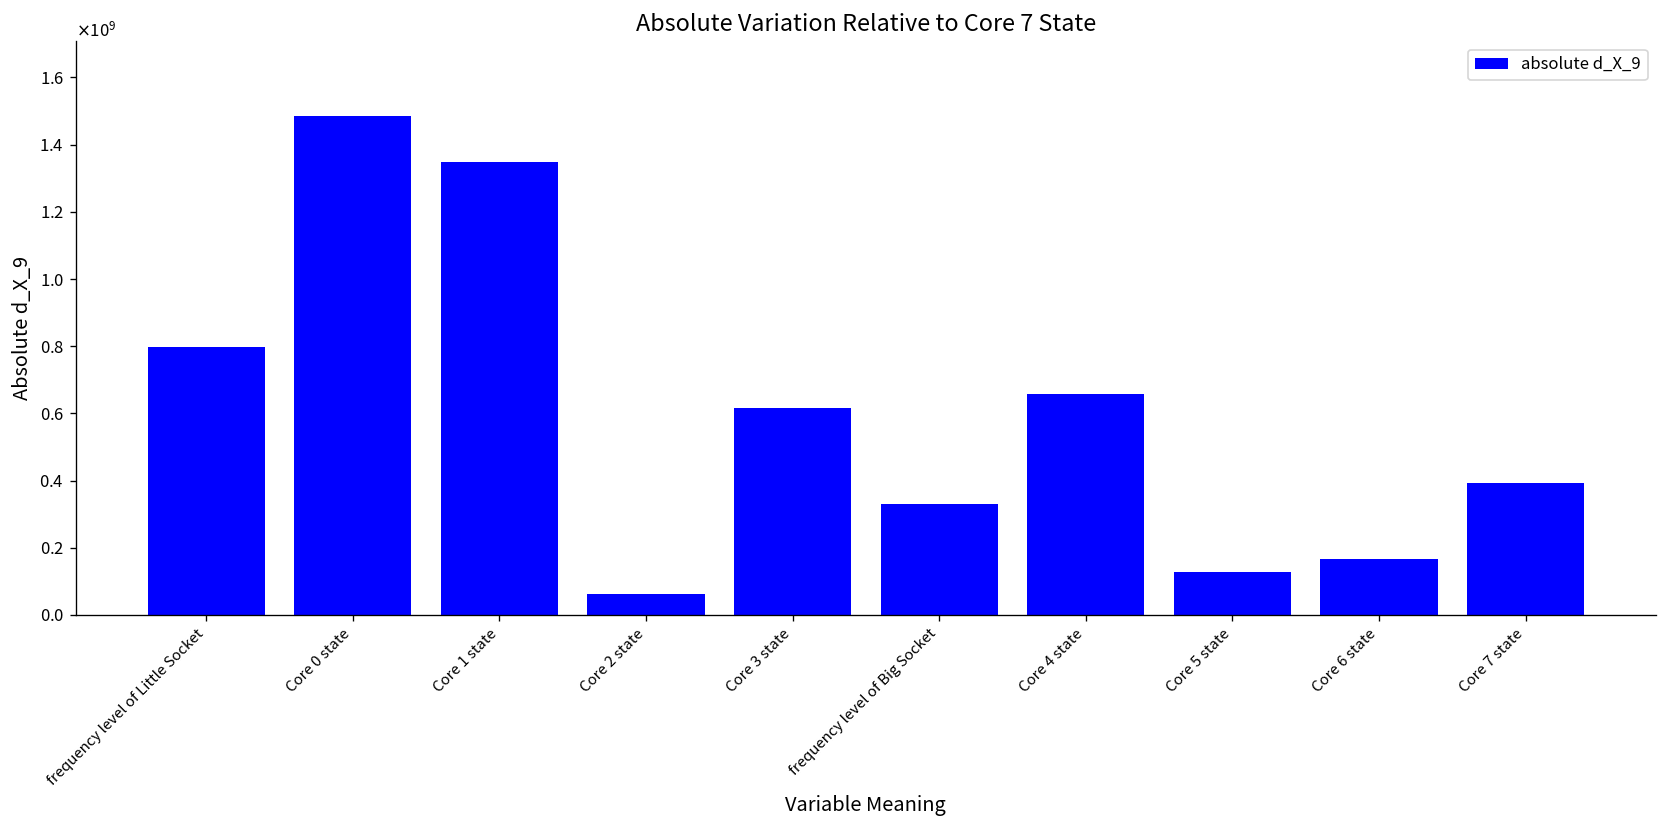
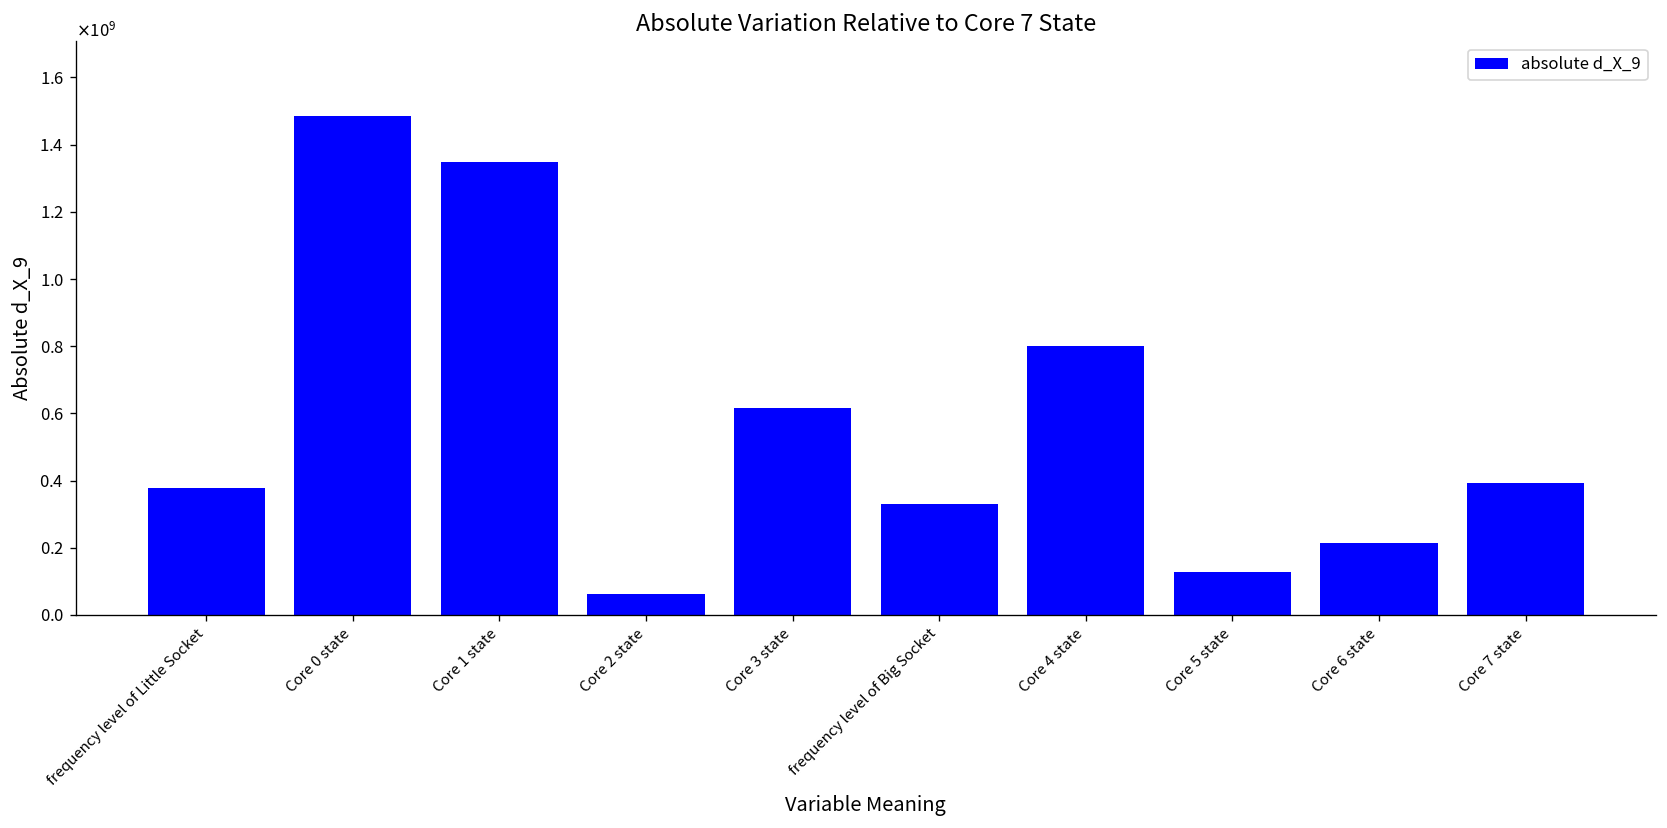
  {
-   "frequency level of Little Socket": 800000000,
+   "frequency level of Little Socket": 380000000,
    "Core 0 state": 1490000000,
    "Core 1 state": 1350000000,
    "Core 2 state": 60000000,
    "Core 3 state": 610000000,
    "frequency level of Big Socket": 330000000,
-   "Core 4 state": 660000000,
+   "Core 4 state": 800000000,
    "Core 5 state": 130000000,
-   "Core 6 state": 170000000,
+   "Core 6 state": 210000000,
    "Core 7 state": 390000000
  }
